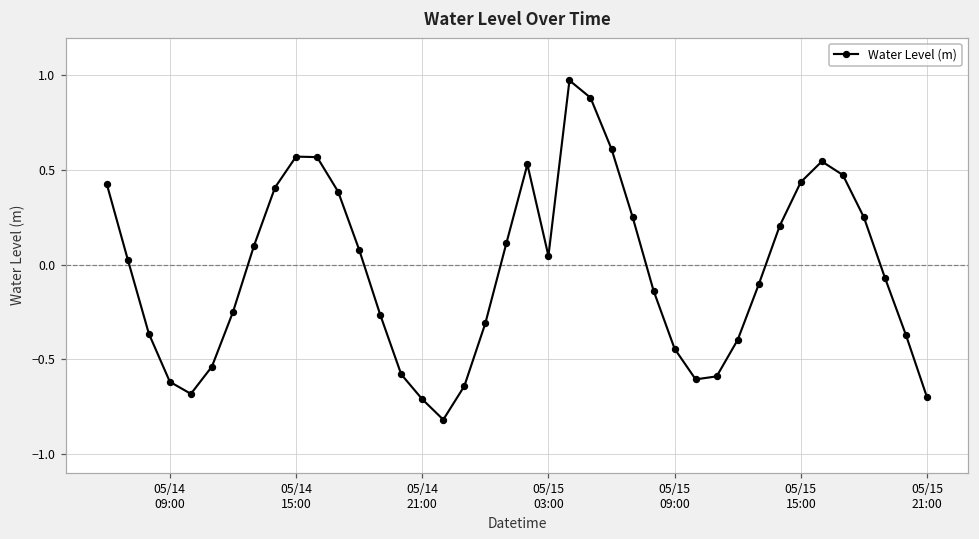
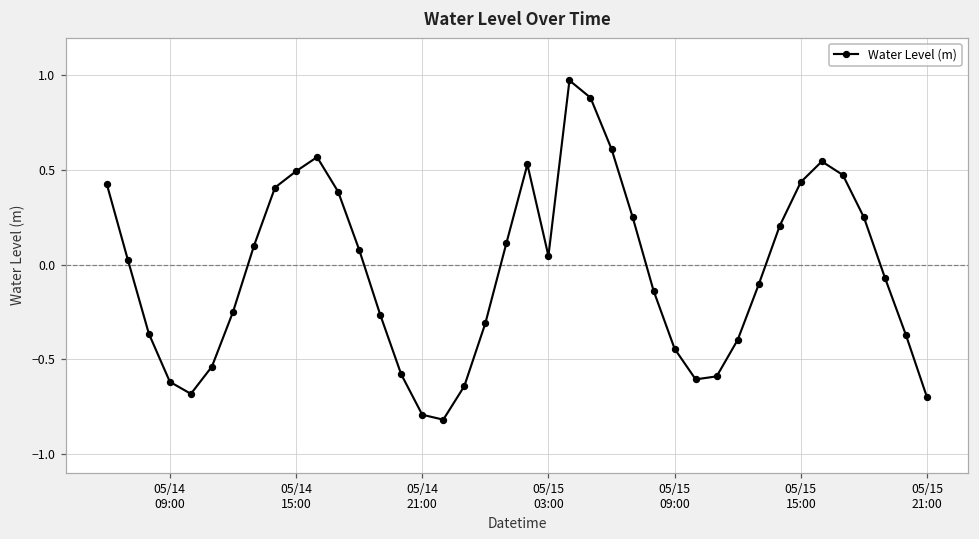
  {
    "05/14 09:00": -0.62,
-   "05/14 15:00": 0.57,
-   "05/14 21:00": -0.71,
+   "05/14 15:00": 0.49,
+   "05/14 21:00": -0.79,
    "05/15 03:00": 0.05,
    "05/15 09:00": -0.45,
    "05/15 15:00": 0.44,
    "05/15 21:00": -0.70
  }
